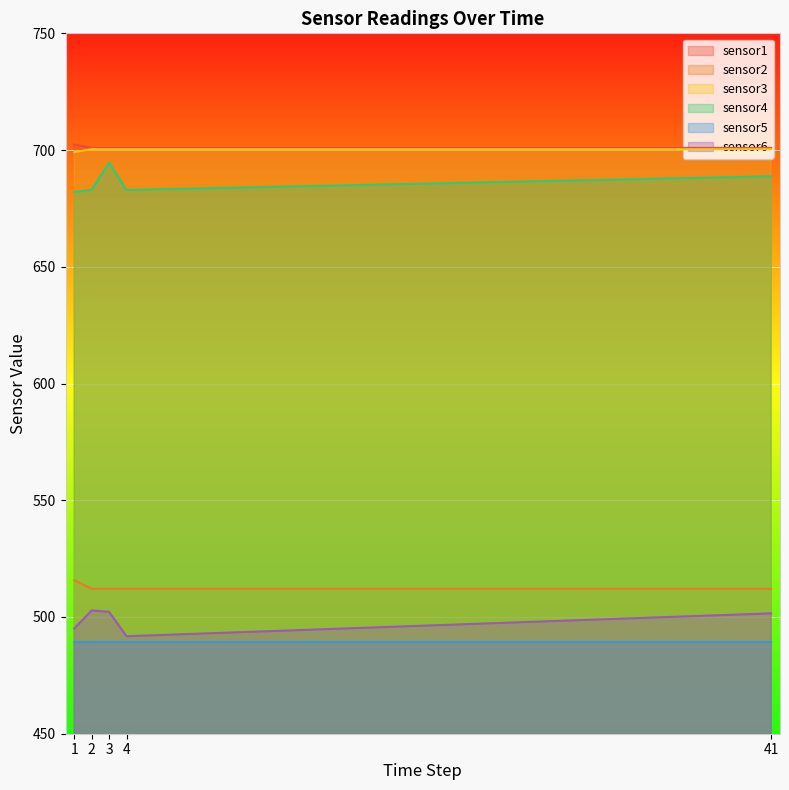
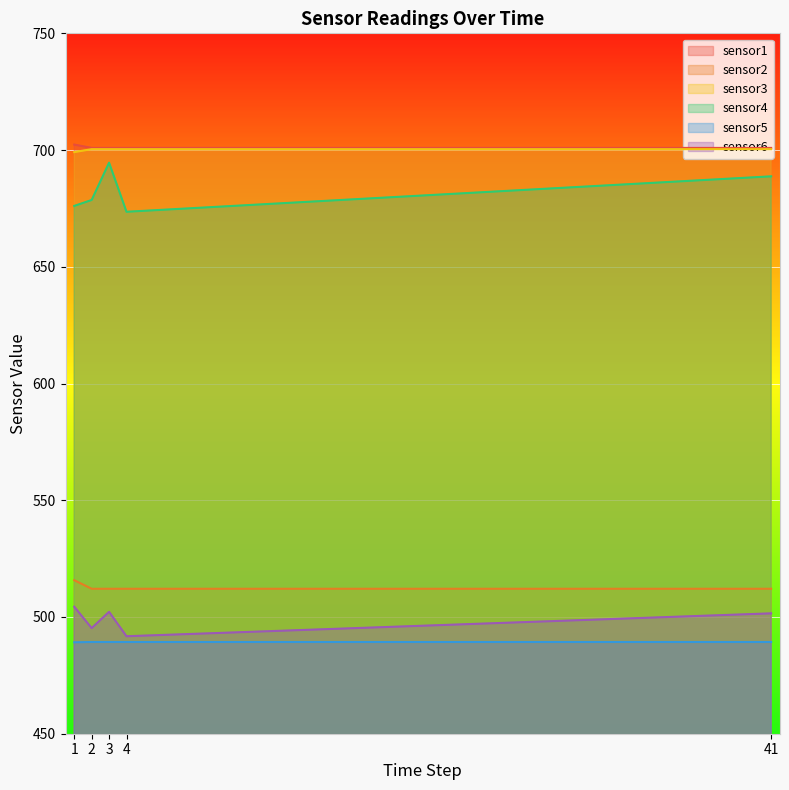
  {
    "sensor4": {
-     "1": 682,
-     "2": 683,
+     "1": 676,
+     "2": 679,
      "3": 695,
-     "4": 683,
+     "4": 674,
      "41": 689
    },
    "sensor5": {
      "1": 489,
      "2": 489,
      "3": 489,
      "4": 489,
      "41": 489
    },
    "sensor6": {
-     "1": 495,
-     "2": 503,
+     "1": 504,
+     "2": 495,
      "3": 502,
      "4": 492,
      "41": 502
    }
  }
